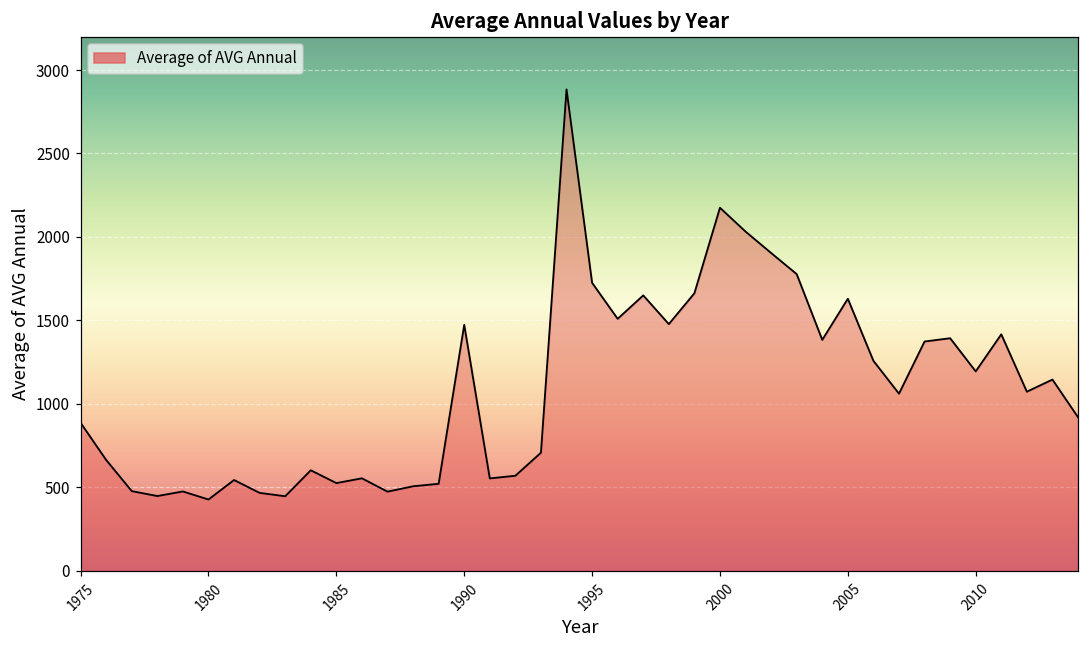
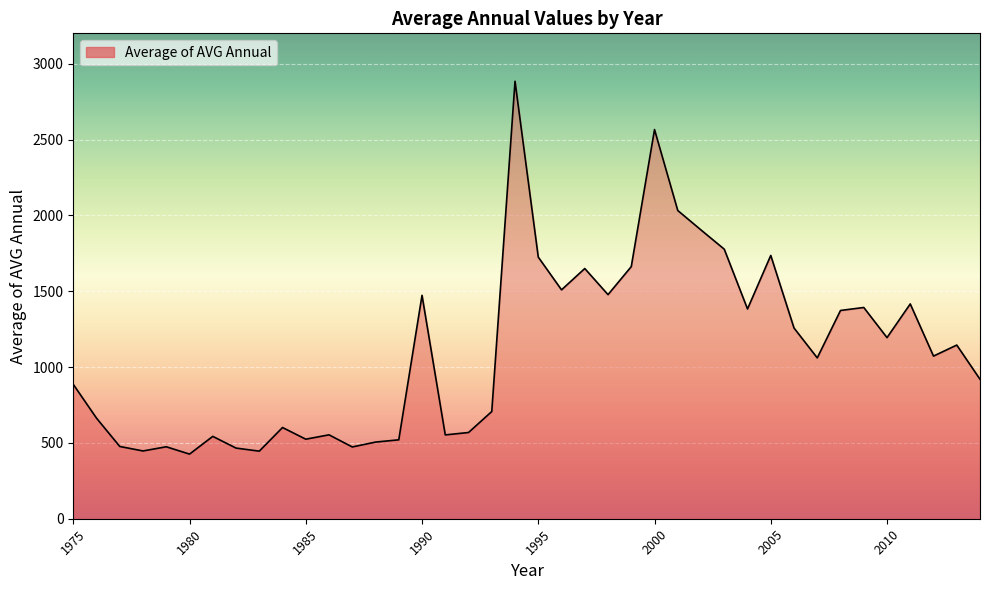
  {
    "1975": 890,
    "1980": 430,
    "1985": 520,
    "1990": 1470,
    "1995": 1720,
-   "2000": 2170,
-   "2005": 1630,
+   "2000": 2570,
+   "2005": 1740,
    "2010": 1190
  }
